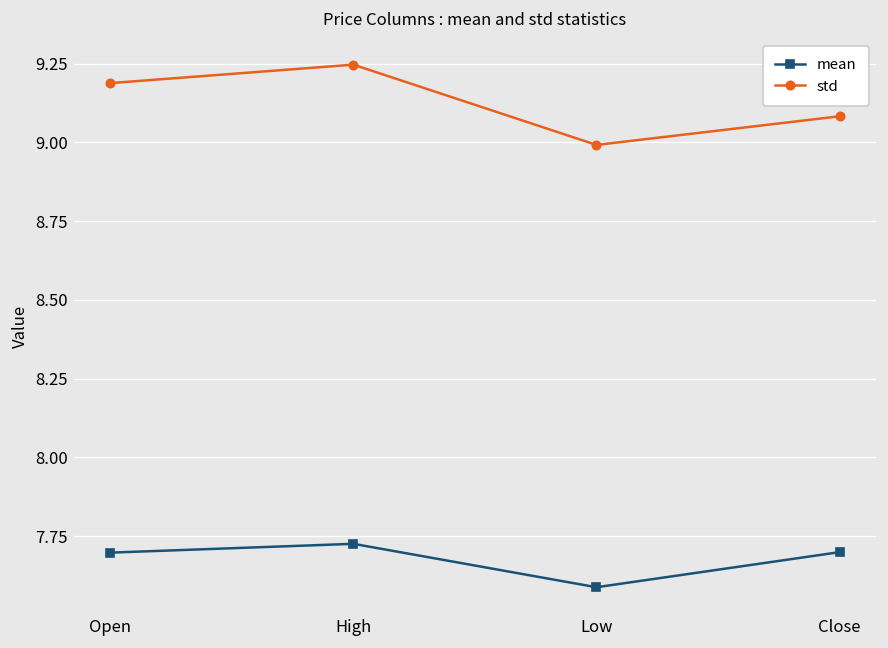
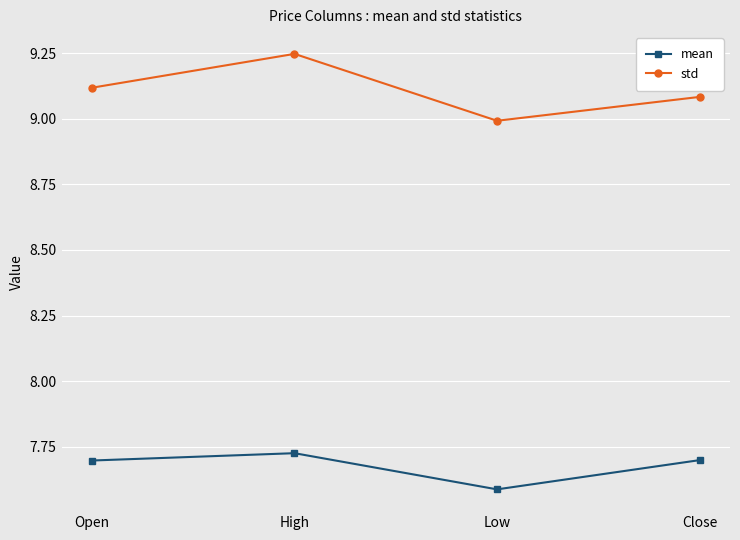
  {
    "mean": {
      "Open": 7.70,
      "High": 7.73,
      "Low": 7.59,
      "Close": 7.70
    },
    "std": {
-     "Open": 9.19,
+     "Open": 9.12,
      "High": 9.25,
      "Low": 8.99,
      "Close": 9.08
    }
  }
